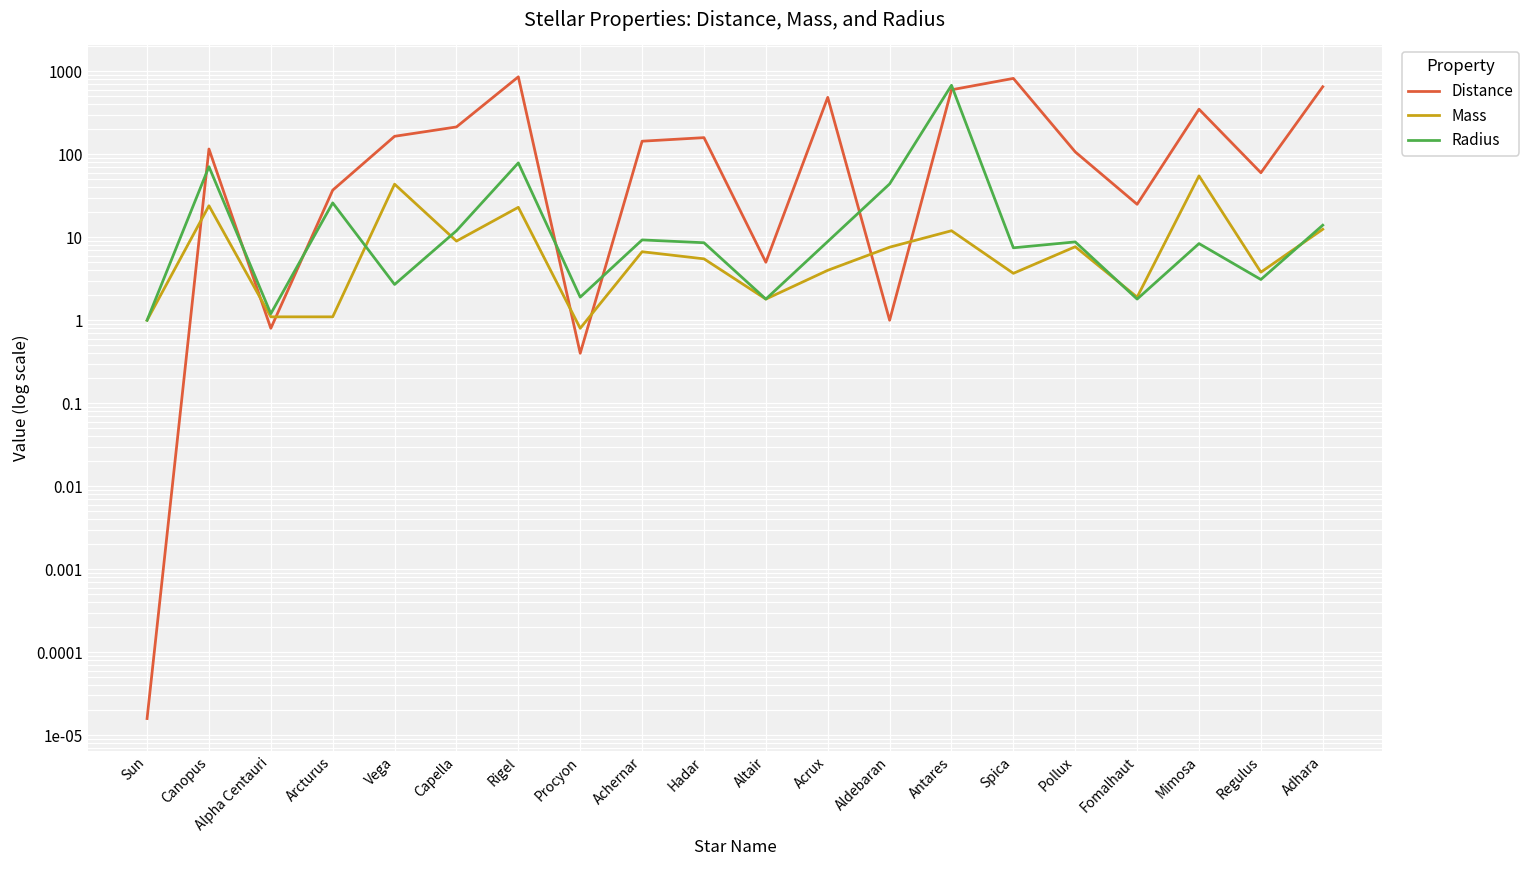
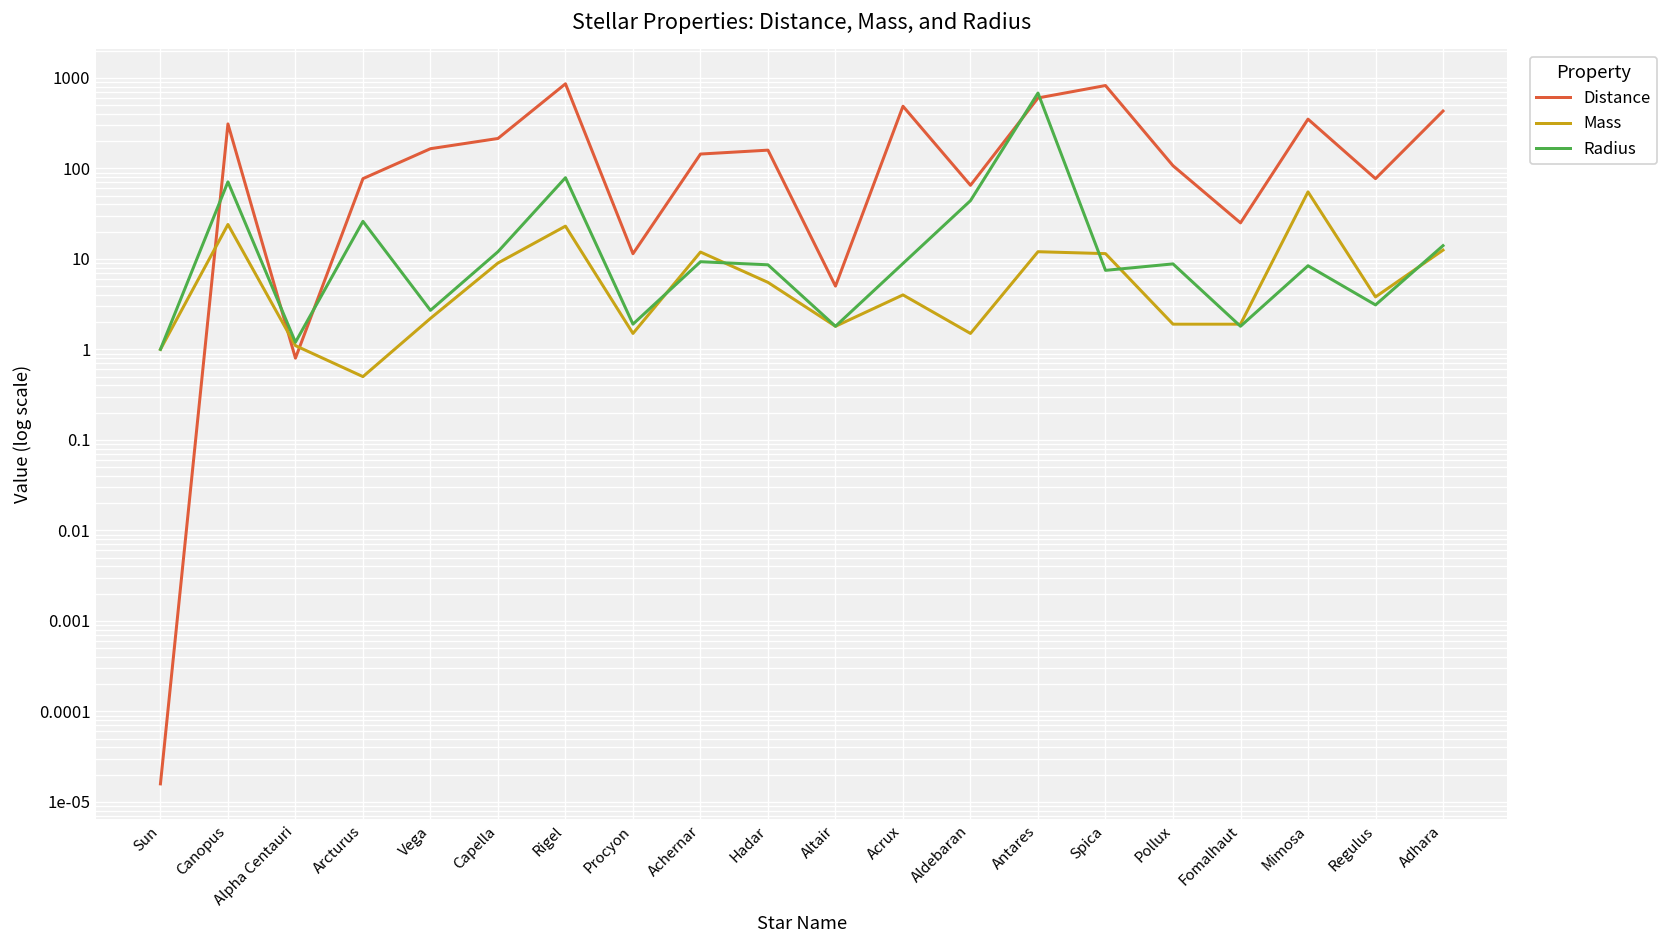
  {
    "Distance": {
      "Sun": 0.000016,
-     "Canopus": 120,
+     "Canopus": 310,
      "Alpha Centauri": 0.8,
-     "Arcturus": 40,
+     "Arcturus": 80,
      "Vega": 170,
      "Capella": 210,
      "Rigel": 900,
-     "Procyon": 0.4,
+     "Procyon": 11,
      "Achernar": 140,
      "Hadar": 160,
      "Altair": 5,
      "Acrux": 500,
-     "Aldebaran": 1,
+     "Aldebaran": 70,
      "Antares": 600,
      "Spica": 800,
      "Pollux": 110,
      "Fomalhaut": 25,
      "Mimosa": 400,
-     "Regulus": 60,
-     "Adhara": 700
+     "Regulus": 80,
+     "Adhara": 400
    },
    "Mass": {
      "Canopus": 24,
      "Alpha Centauri": 1.1,
-     "Arcturus": 1.1,
-     "Vega": 40,
+     "Arcturus": 0.5,
+     "Vega": 2.2,
      "Capella": 9,
      "Rigel": 23,
-     "Procyon": 0.8,
-     "Achernar": 7,
+     "Procyon": 1.5,
+     "Achernar": 12,
      "Hadar": 6,
      "Acrux": 4,
-     "Aldebaran": 8,
+     "Aldebaran": 1.5,
      "Antares": 12,
-     "Spica": 4,
-     "Pollux": 8,
+     "Spica": 11,
+     "Pollux": 1.9,
      "Mimosa": 60,
      "Regulus": 4,
      "Adhara": 13
    },
    "Radius": {
      "Canopus": 70,
      "Alpha Centauri": 1.2,
      "Arcturus": 26,
      "Vega": 2.7,
      "Capella": 12,
      "Rigel": 80,
      "Procyon": 1.9,
      "Achernar": 9,
      "Hadar": 9,
      "Acrux": 9,
      "Aldebaran": 40,
      "Antares": 700,
      "Spica": 7,
      "Pollux": 9,
      "Mimosa": 8,
      "Regulus": 3.1,
      "Adhara": 14
    }
  }
